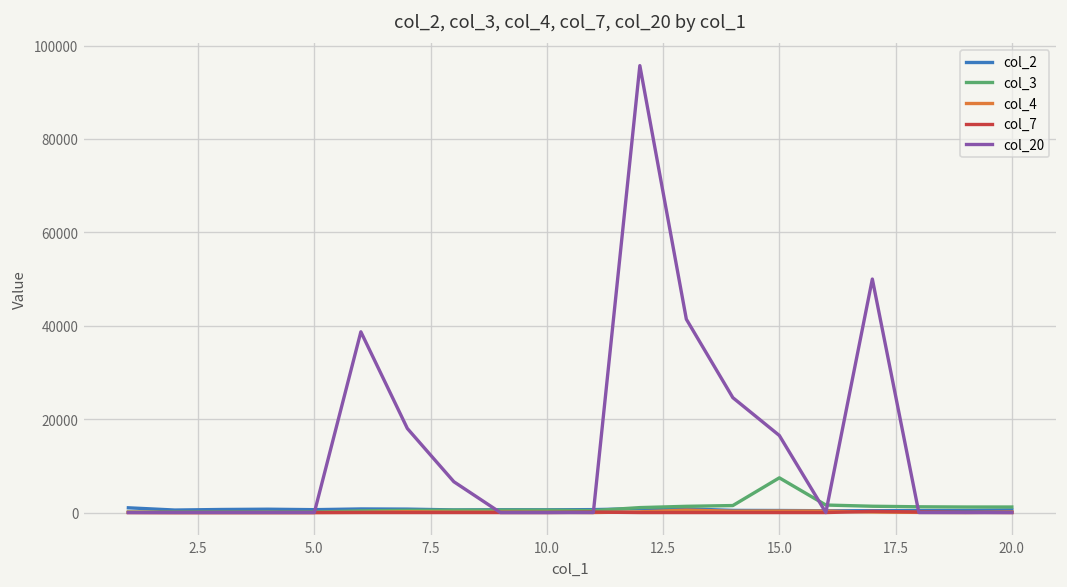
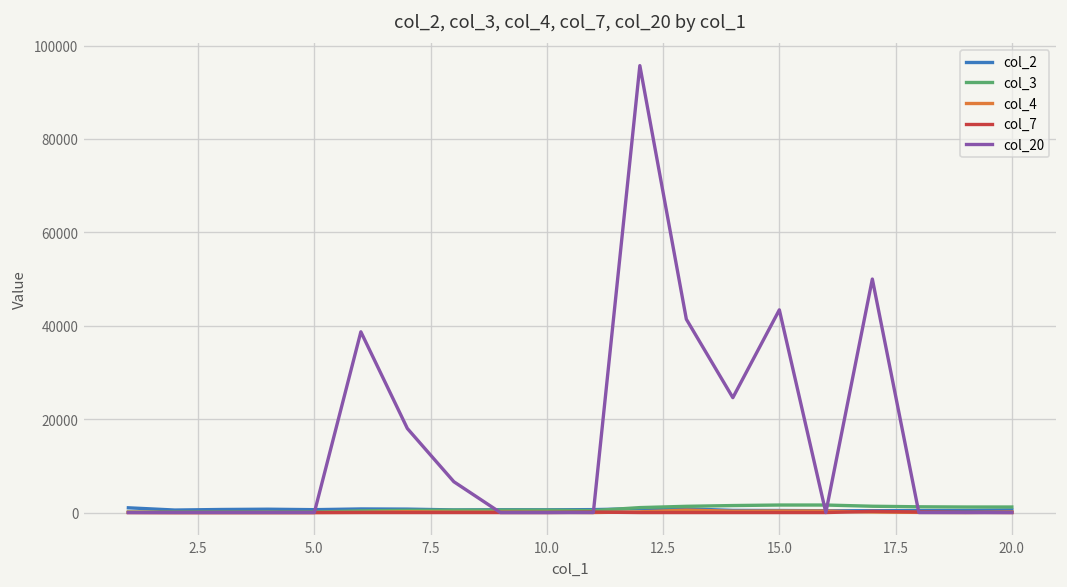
  {
    "col_3": {
-     "15.0": 7000
+     "15.0": 2000
    },
    "col_20": {
-     "15.0": 17000
+     "15.0": 43000
    }
  }
